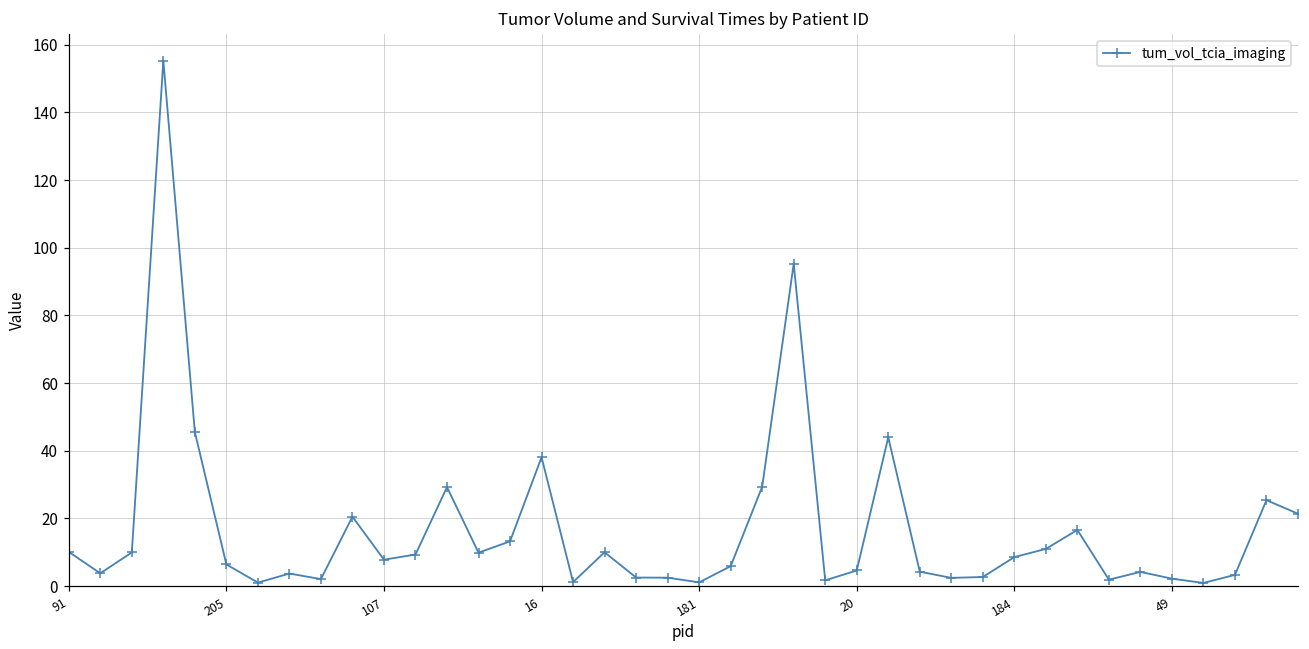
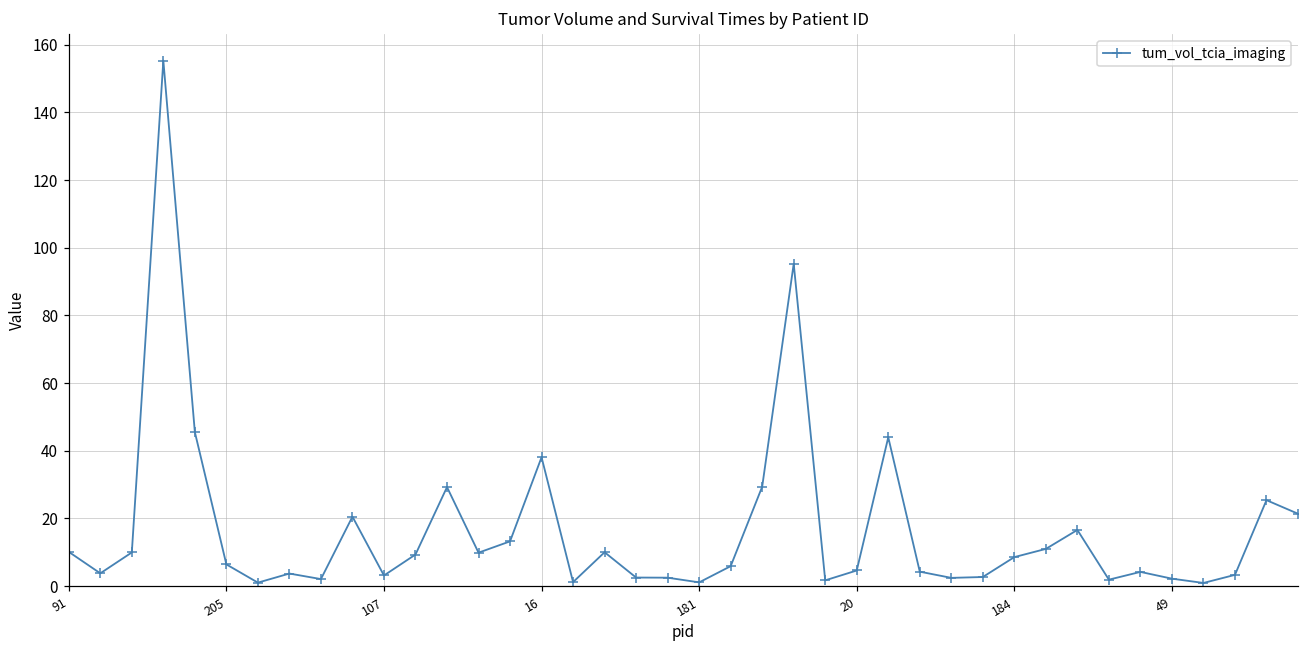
  {
    "91": 10,
    "205": 6,
-   "107": 8,
+   "107": 3,
    "181": 1,
    "20": 5,
    "184": 9,
    "49": 2
  }
